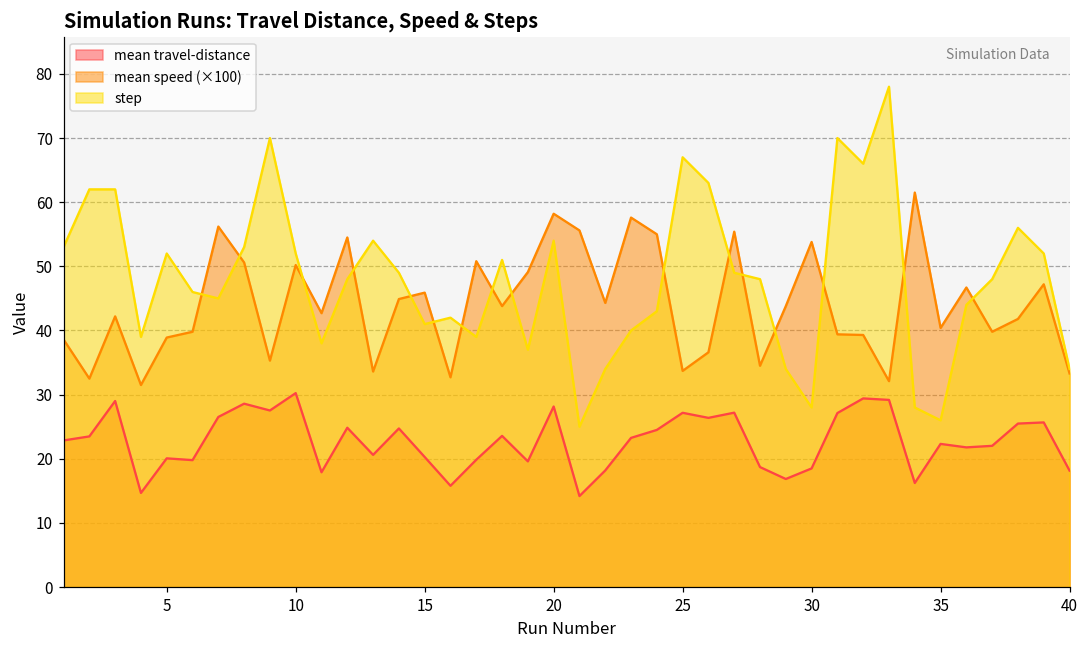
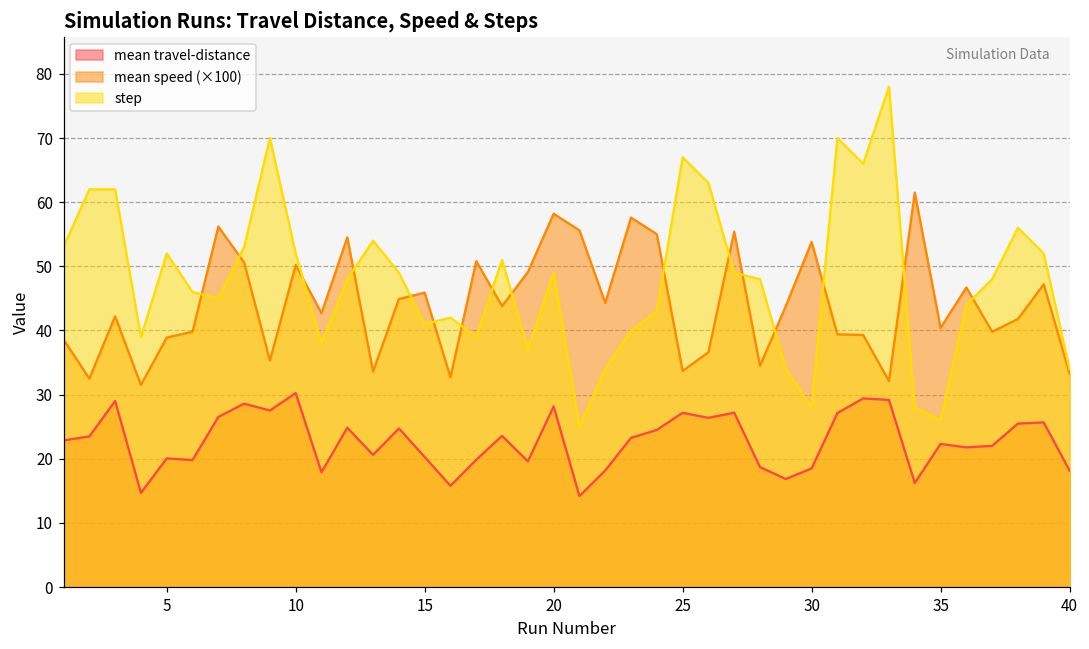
  {
    "mean travel-distance": {
      "5": 20,
      "10": 30,
      "15": 20,
      "20": 28,
      "25": 27,
      "30": 19,
      "35": 22,
      "40": 18
    },
    "mean speed (×100)": {
      "5": 39,
      "10": 50,
      "15": 46,
      "20": 58,
      "25": 34,
      "30": 54,
      "35": 40,
      "40": 33
    },
    "step": {
      "5": 52,
      "10": 52,
      "15": 41,
-     "20": 54,
+     "20": 49,
      "25": 67,
      "30": 28,
      "35": 26,
      "40": 34
    }
  }
